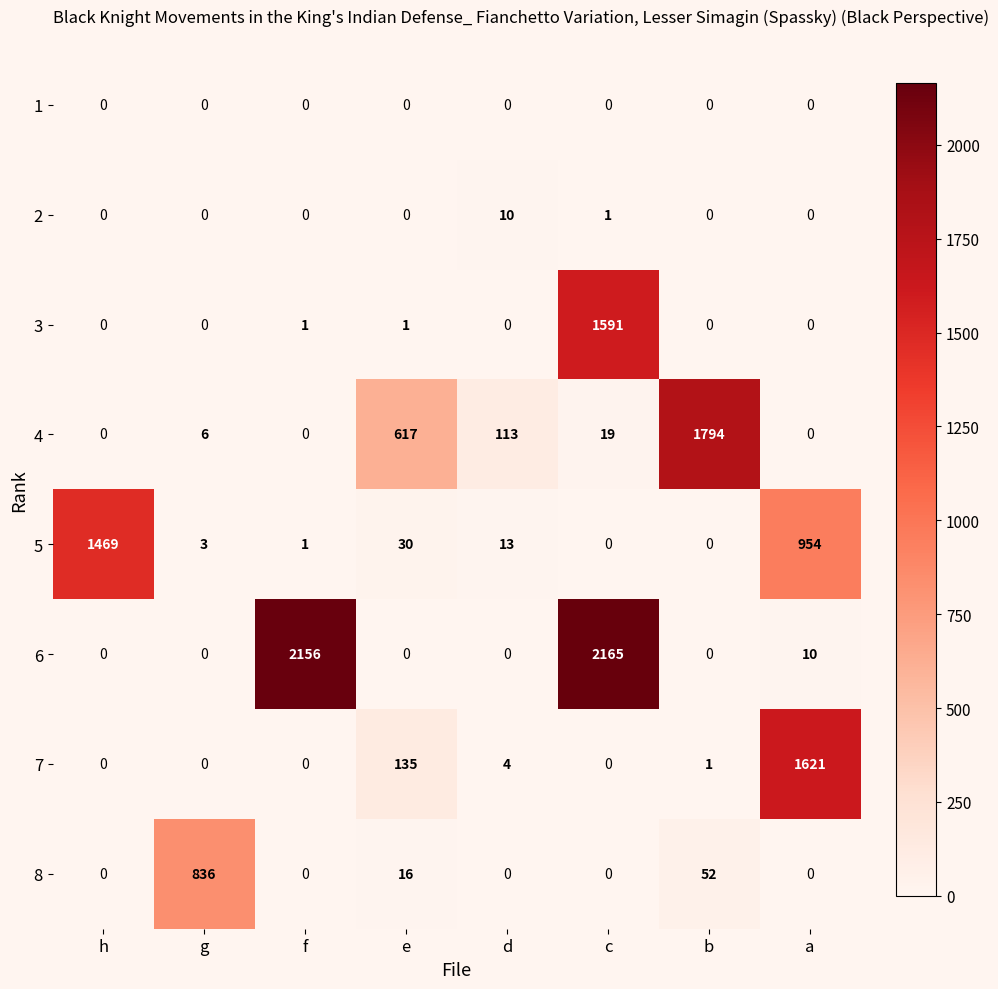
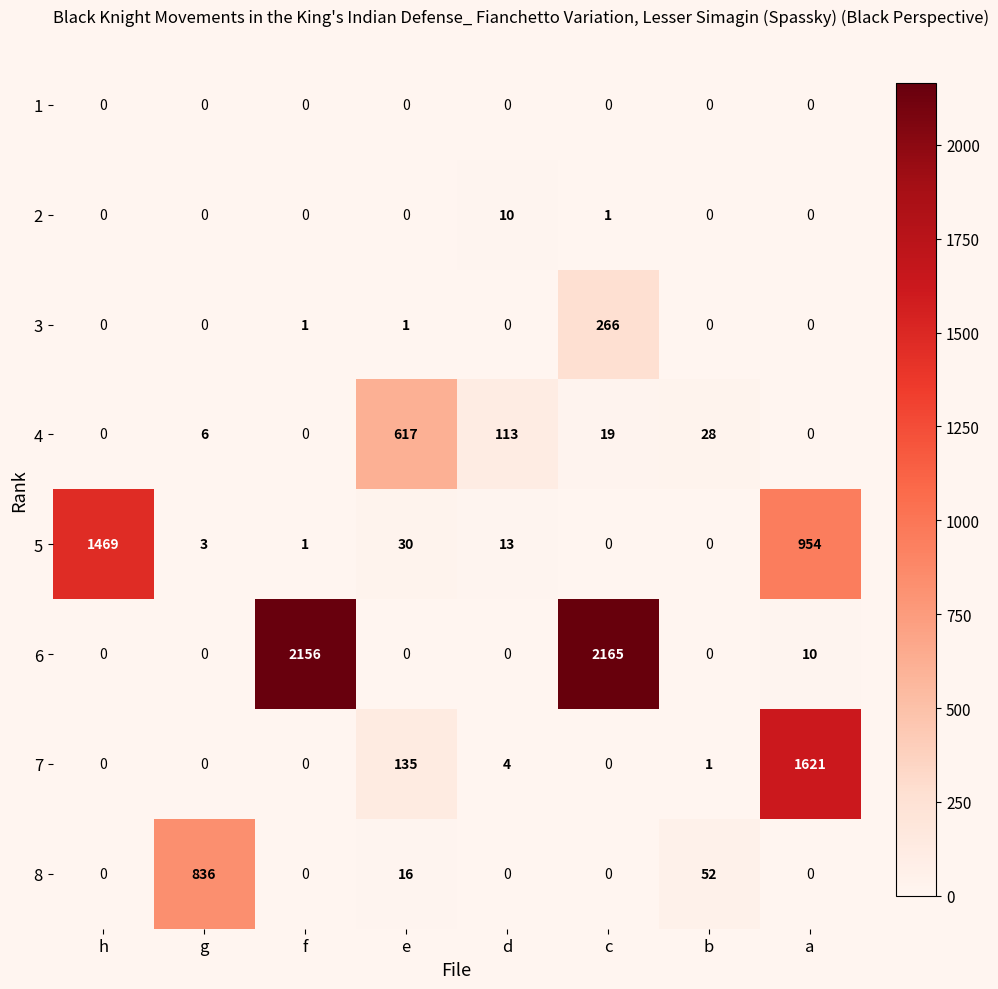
  {
    "1": {
      "h": 0,
      "g": 0,
      "f": 0,
      "e": 0,
      "d": 0,
      "c": 0,
      "b": 0,
      "a": 0
    },
    "2": {
      "h": 0,
      "g": 0,
      "f": 0,
      "e": 0,
      "d": 10,
      "c": 1,
      "b": 0,
      "a": 0
    },
    "3": {
      "h": 0,
      "g": 0,
      "f": 1,
      "e": 1,
      "d": 0,
-     "c": 1591,
+     "c": 266,
      "b": 0,
      "a": 0
    },
    "4": {
      "h": 0,
      "g": 6,
      "f": 0,
      "e": 617,
      "d": 113,
      "c": 19,
-     "b": 1794,
+     "b": 28,
      "a": 0
    },
    "5": {
      "h": 1469,
      "g": 3,
      "f": 1,
      "e": 30,
      "d": 13,
      "c": 0,
      "b": 0,
      "a": 954
    },
    "6": {
      "h": 0,
      "g": 0,
      "f": 2156,
      "e": 0,
      "d": 0,
      "c": 2165,
      "b": 0,
      "a": 10
    },
    "7": {
      "h": 0,
      "g": 0,
      "f": 0,
      "e": 135,
      "d": 4,
      "c": 0,
      "b": 1,
      "a": 1621
    },
    "8": {
      "h": 0,
      "g": 836,
      "f": 0,
      "e": 16,
      "d": 0,
      "c": 0,
      "b": 52,
      "a": 0
    }
  }
